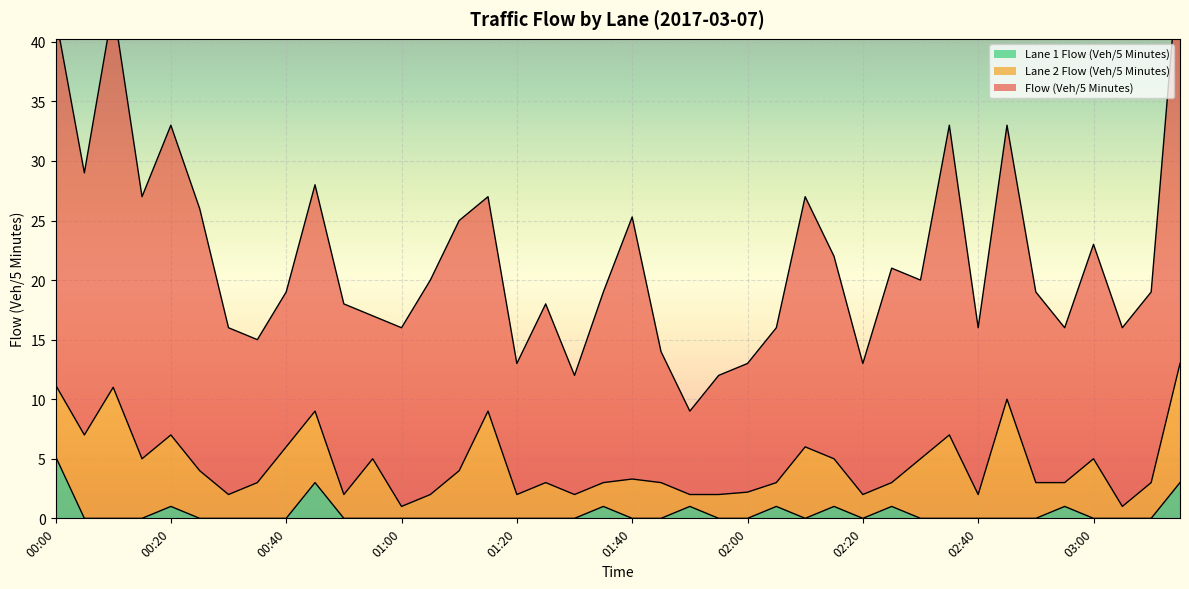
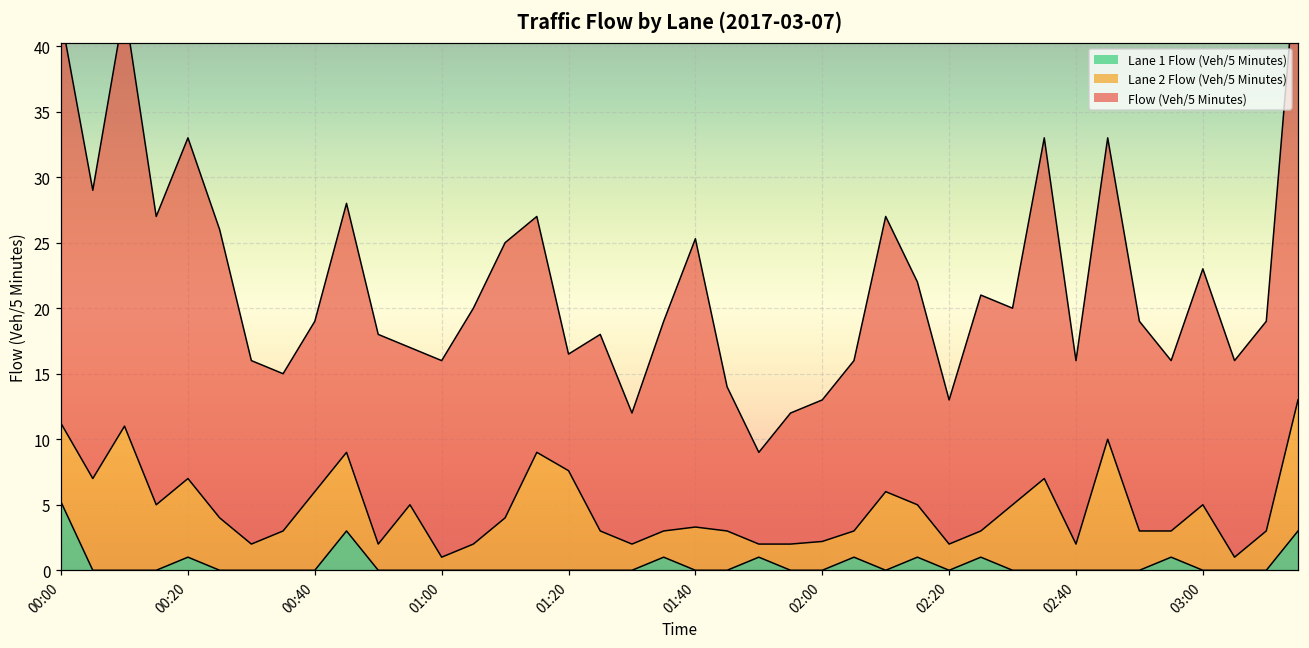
  {
    "Lane 1 Flow (Veh/5 Minutes)": {
      "00:00": 5.2,
      "00:20": 1.0,
      "00:40": 0.0,
      "01:00": 0.0,
      "01:20": 0.0,
      "01:40": 0.0,
      "02:00": 0.0,
      "02:20": 0.0,
      "02:40": 0.0,
      "03:00": 0.0
    },
    "Lane 2 Flow (Veh/5 Minutes)": {
      "00:00": 6.0,
      "00:20": 6.0,
      "00:40": 6.0,
      "01:00": 1.0,
-     "01:20": 2.0,
+     "01:20": 7.6,
      "01:40": 3.3,
      "02:00": 2.2,
      "02:20": 2.0,
      "02:40": 2.0,
      "03:00": 5.0
    },
    "Flow (Veh/5 Minutes)": {
      "00:20": 26.0,
      "00:40": 13.0,
      "01:00": 15.0,
-     "01:20": 11.0,
+     "01:20": 8.9,
      "01:40": 22.0,
      "02:00": 10.8,
      "02:20": 11.0,
      "02:40": 14.0,
      "03:00": 18.0
    }
  }
